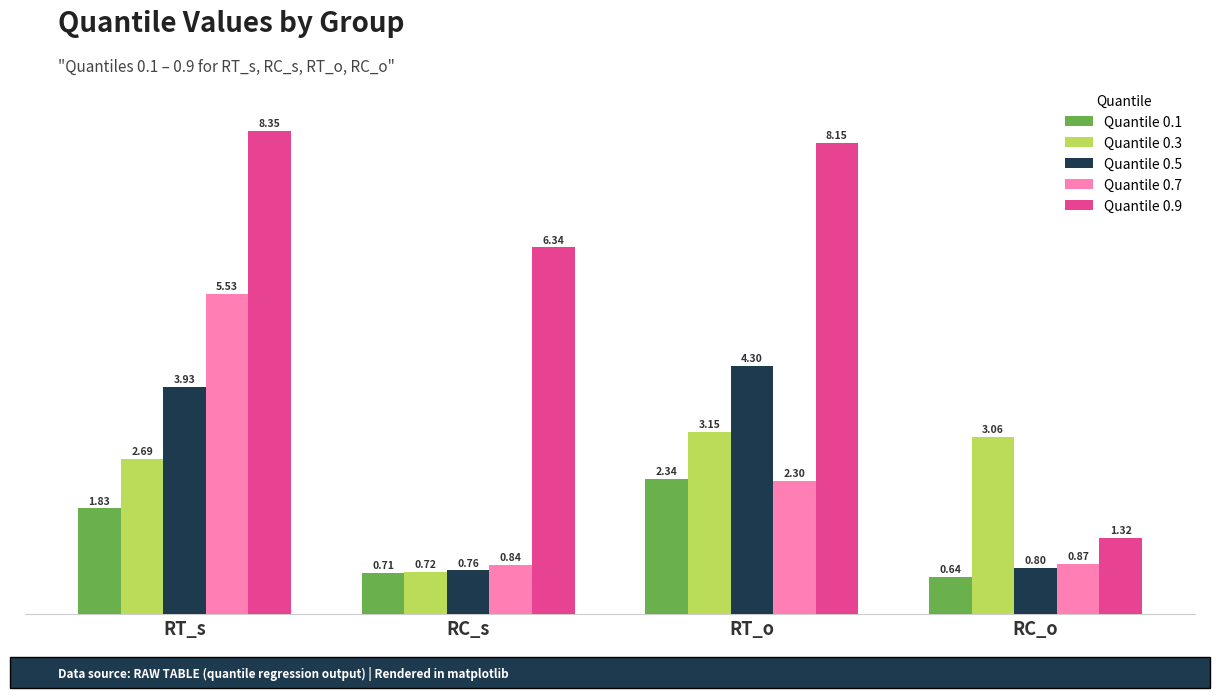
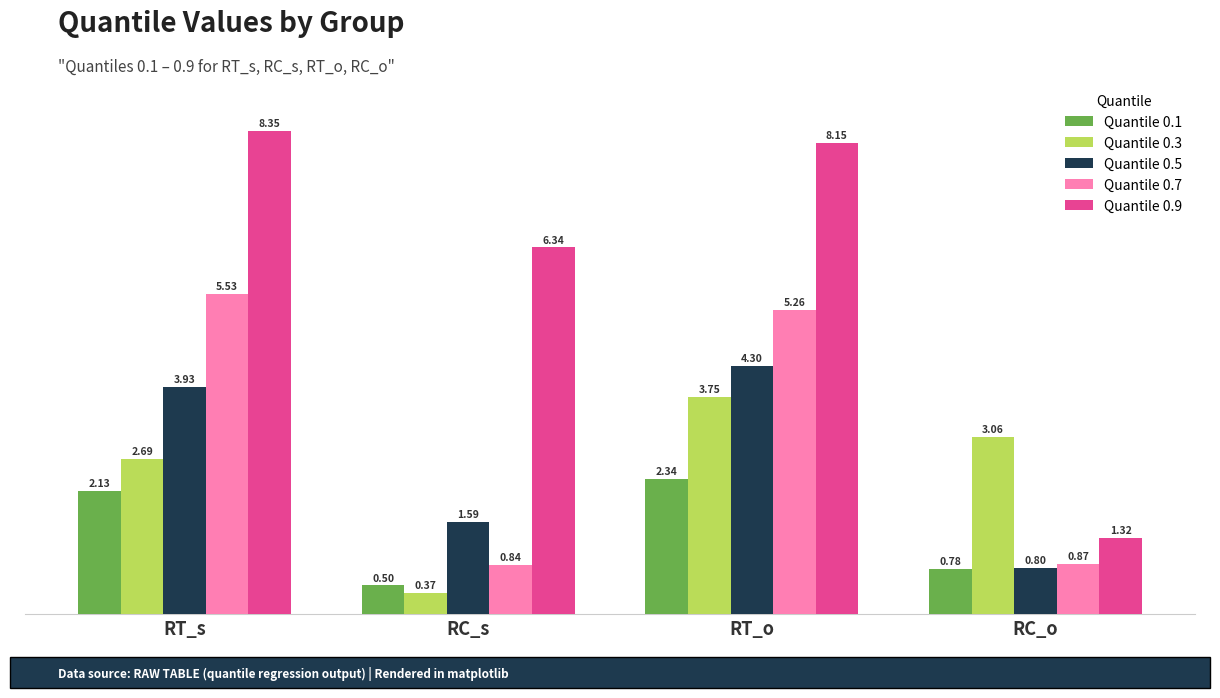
  {
    "Quantile 0.1": {
-     "RT_s": 1.83,
-     "RC_s": 0.71,
+     "RT_s": 2.13,
+     "RC_s": 0.50,
      "RT_o": 2.34,
-     "RC_o": 0.64
+     "RC_o": 0.78
    },
    "Quantile 0.3": {
      "RT_s": 2.69,
-     "RC_s": 0.72,
-     "RT_o": 3.15,
+     "RC_s": 0.37,
+     "RT_o": 3.75,
      "RC_o": 3.06
    },
    "Quantile 0.5": {
      "RT_s": 3.93,
-     "RC_s": 0.76,
+     "RC_s": 1.59,
      "RT_o": 4.30,
      "RC_o": 0.80
    },
    "Quantile 0.7": {
      "RT_s": 5.53,
      "RC_s": 0.84,
-     "RT_o": 2.30,
+     "RT_o": 5.26,
      "RC_o": 0.87
    },
    "Quantile 0.9": {
      "RT_s": 8.35,
      "RC_s": 6.34,
      "RT_o": 8.15,
      "RC_o": 1.32
    }
  }
